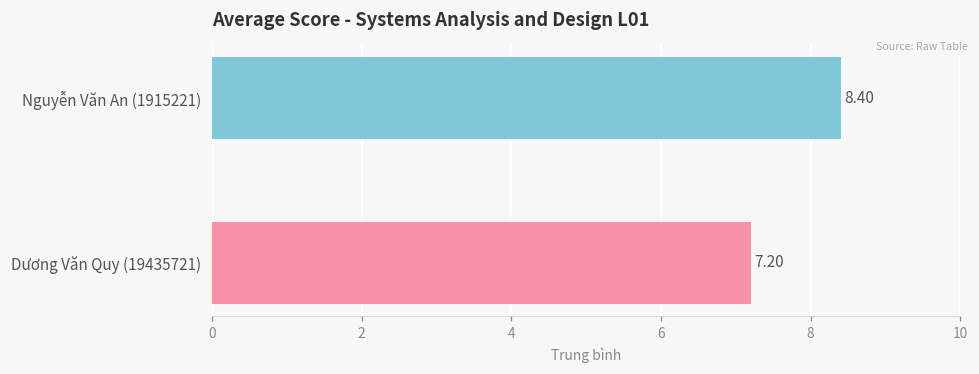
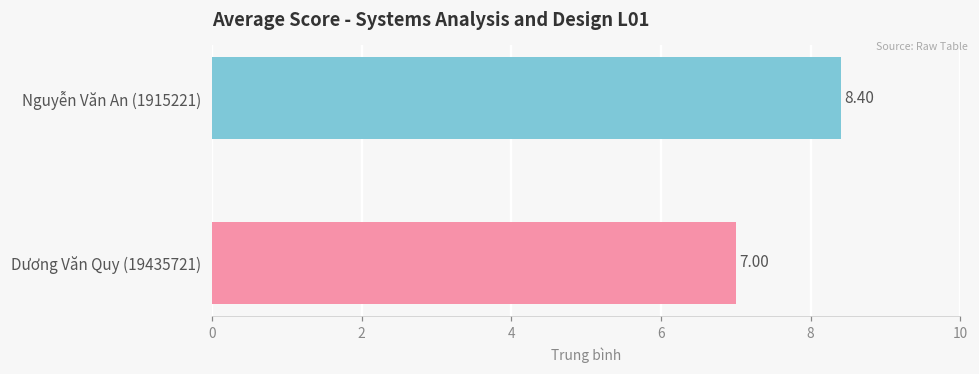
  {
    "Nguyễn Văn An (1915221)": 8.40,
-   "Dương Văn Quy (19435721)": 7.20
+   "Dương Văn Quy (19435721)": 7.00
  }
